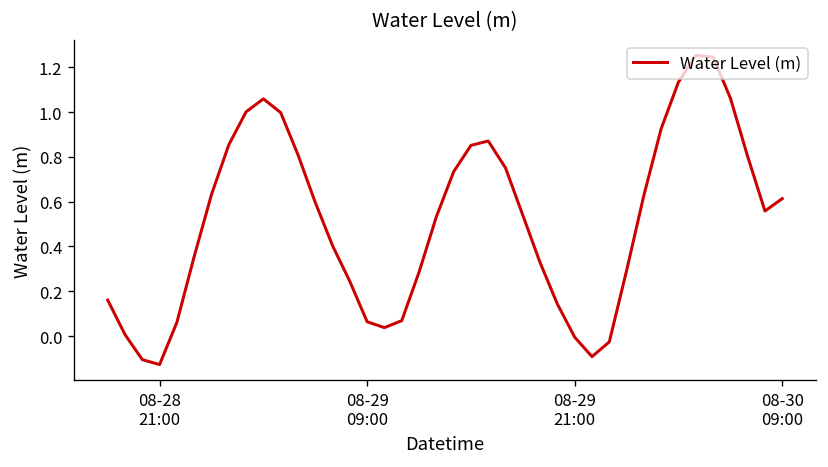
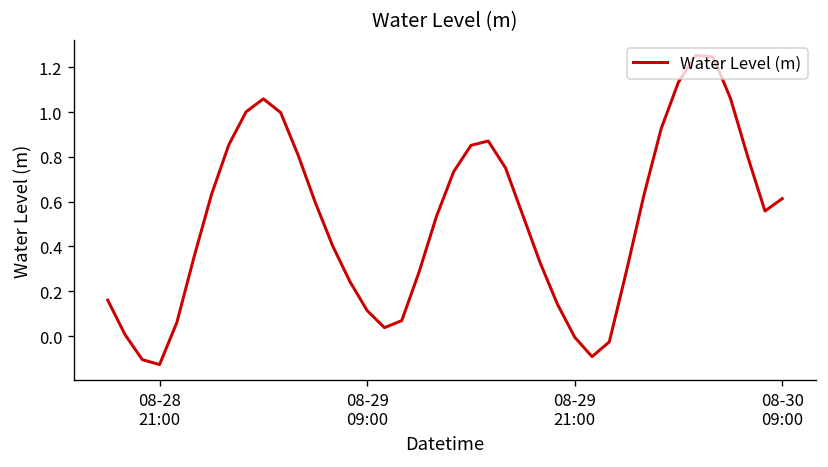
  {
    "08-28 21:00": -0.13,
-   "08-29 09:00": 0.06,
+   "08-29 09:00": 0.11,
    "08-29 21:00": -0.01,
    "08-30 09:00": 0.61
  }
